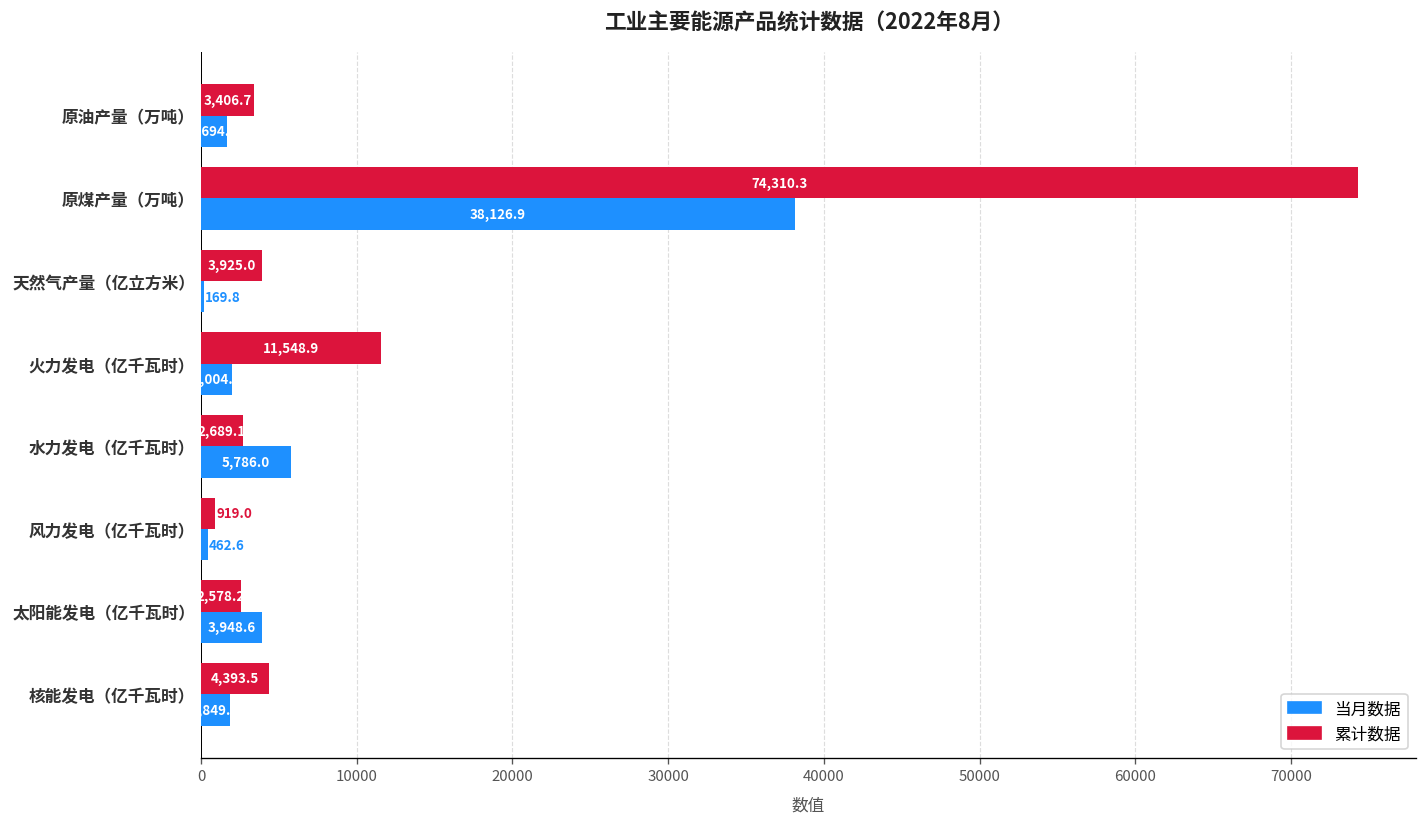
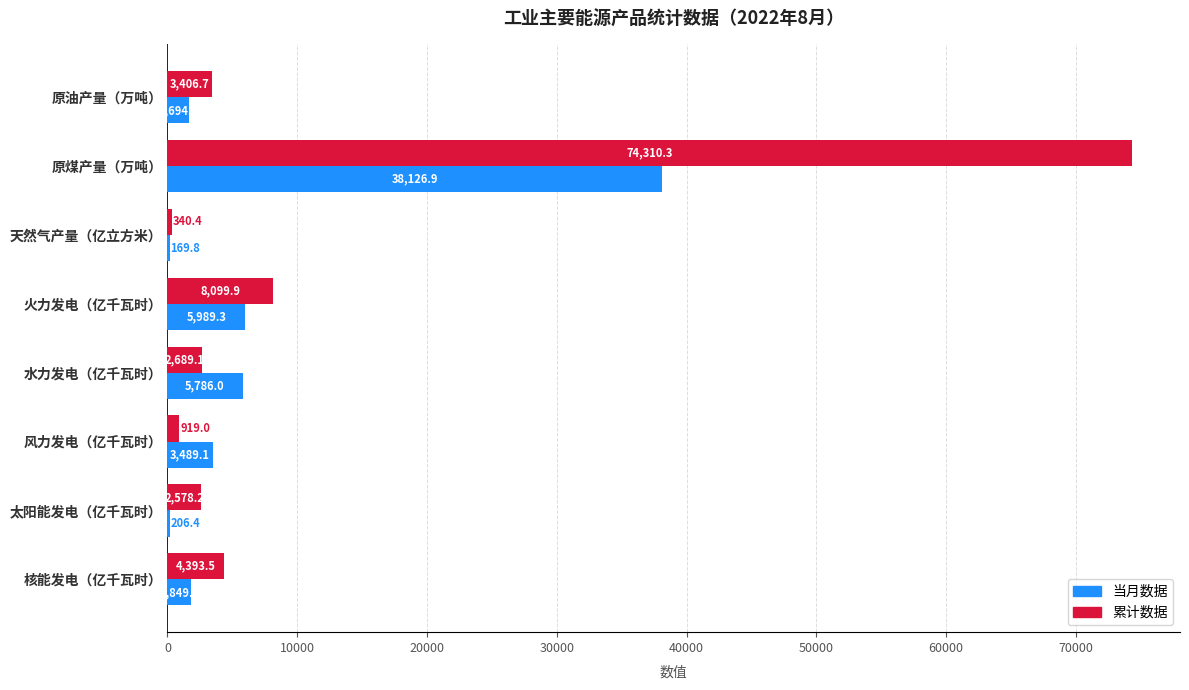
  {
    "当月数据": {
      "原煤产量（万吨）": "38,126.9",
      "天然气产量（亿立方米）": "169.8",
-     "火力发电（亿千瓦时）": "2,004.6",
+     "火力发电（亿千瓦时）": "5,989.3",
      "水力发电（亿千瓦时）": "5,786.0",
-     "风力发电（亿千瓦时）": "462.6",
-     "太阳能发电（亿千瓦时）": "3,948.6",
+     "风力发电（亿千瓦时）": "3,489.1",
+     "太阳能发电（亿千瓦时）": "206.4",
      "核能发电（亿千瓦时）": "1,849.9"
    },
    "累计数据": {
      "原油产量（万吨）": "3,406.7",
      "原煤产量（万吨）": "74,310.3",
-     "天然气产量（亿立方米）": "3,925.0",
-     "火力发电（亿千瓦时）": "11,548.9",
+     "天然气产量（亿立方米）": "340.4",
+     "火力发电（亿千瓦时）": "8,099.9",
      "水力发电（亿千瓦时）": "2,689.1",
      "风力发电（亿千瓦时）": "919.0",
      "太阳能发电（亿千瓦时）": "2,578.2",
      "核能发电（亿千瓦时）": "4,393.5"
    }
  }
